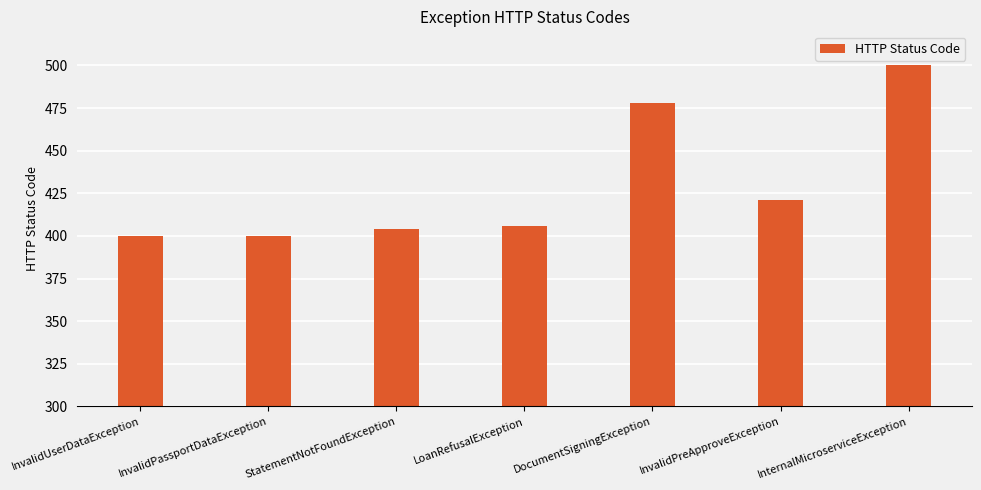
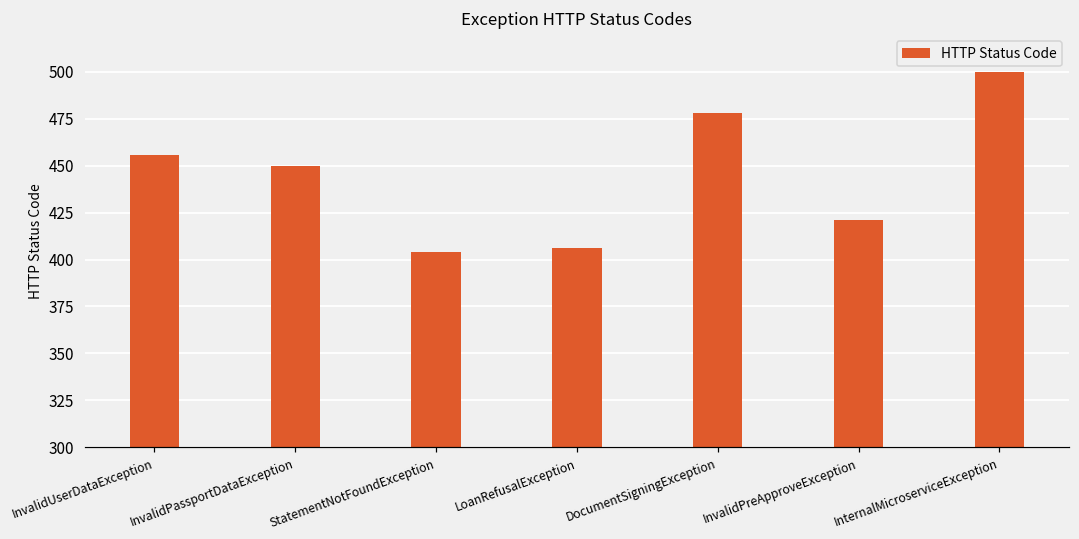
  {
-   "InvalidUserDataException": 400,
-   "InvalidPassportDataException": 400,
+   "InvalidUserDataException": 456,
+   "InvalidPassportDataException": 450,
    "StatementNotFoundException": 404,
    "LoanRefusalException": 406,
    "DocumentSigningException": 478,
    "InvalidPreApproveException": 421,
    "InternalMicroserviceException": 500
  }
